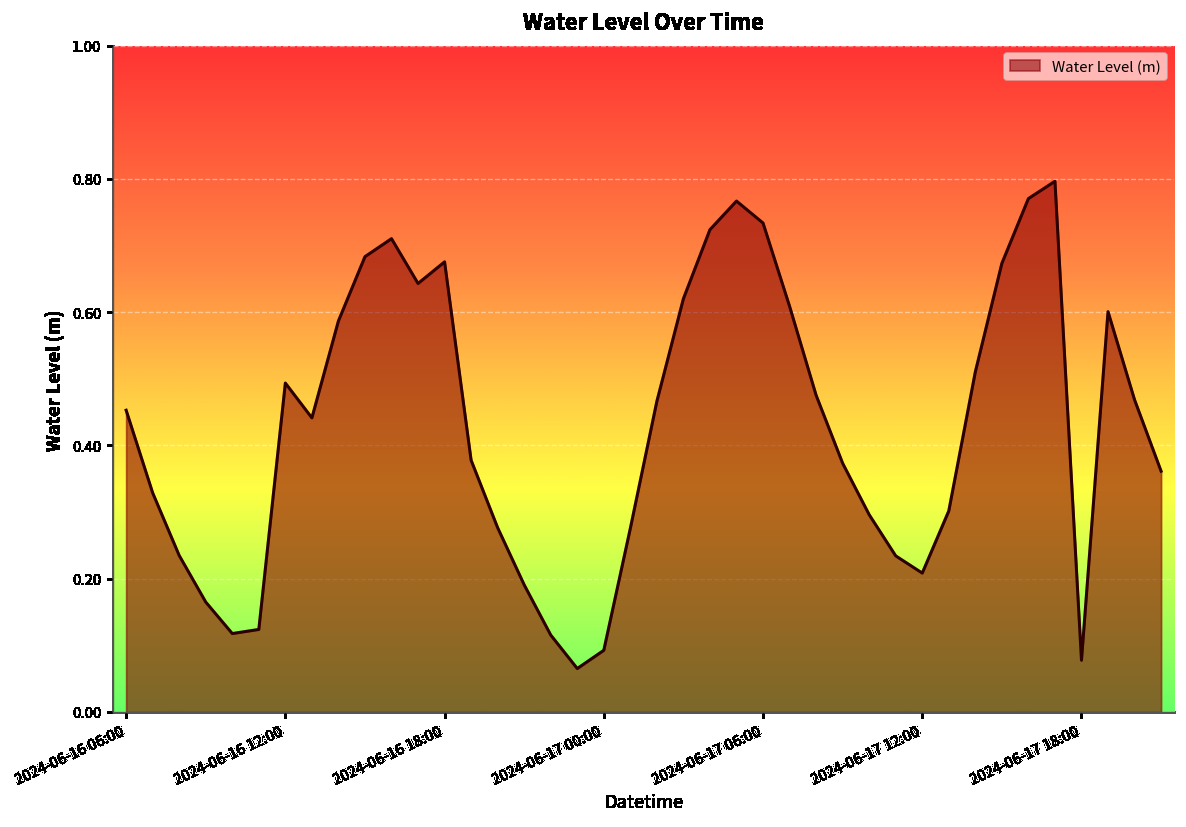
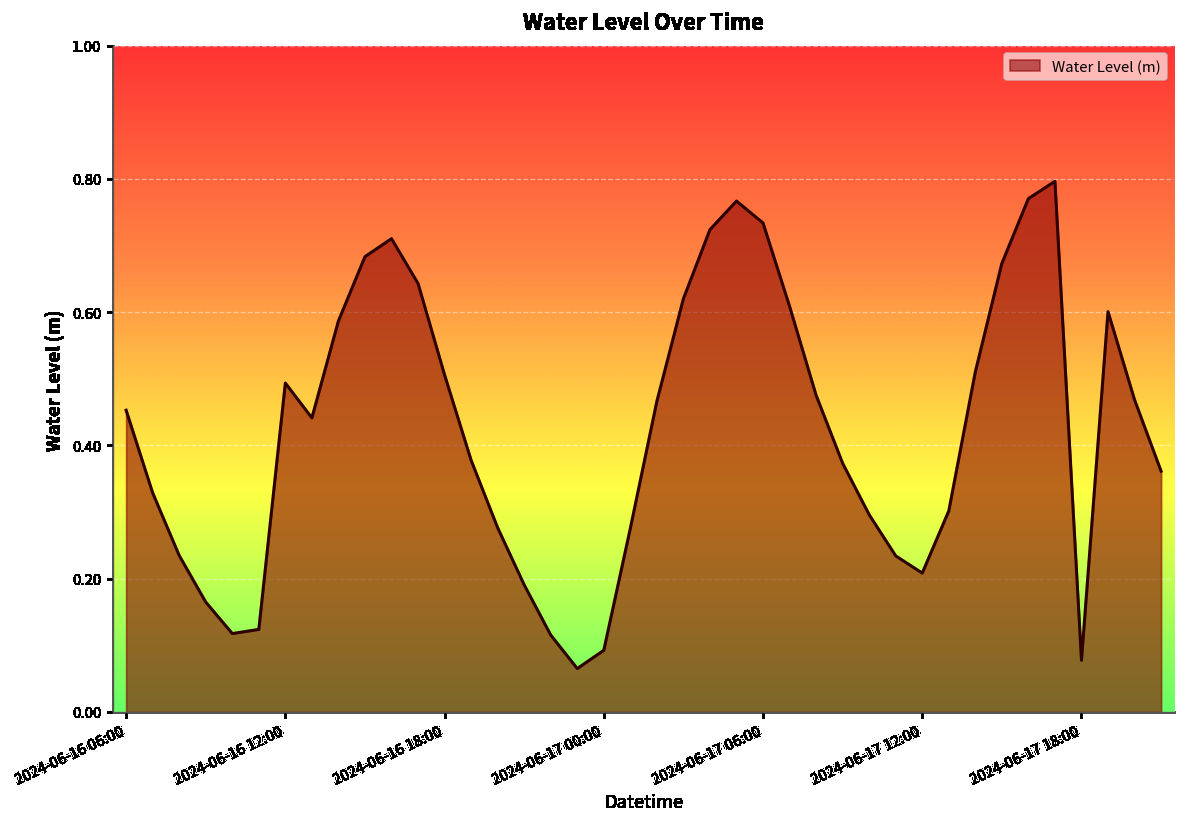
  {
    "2024-06-16 06:00": 0.45,
    "2024-06-16 12:00": 0.49,
-   "2024-06-16 18:00": 0.68,
+   "2024-06-16 18:00": 0.51,
    "2024-06-17 00:00": 0.09,
    "2024-06-17 06:00": 0.73,
    "2024-06-17 12:00": 0.21,
    "2024-06-17 18:00": 0.08
  }
